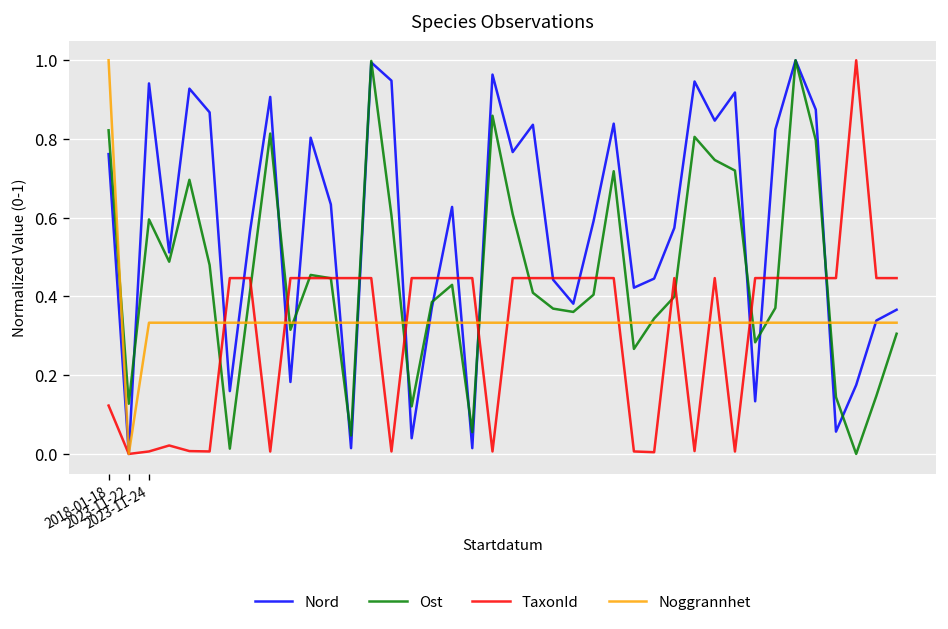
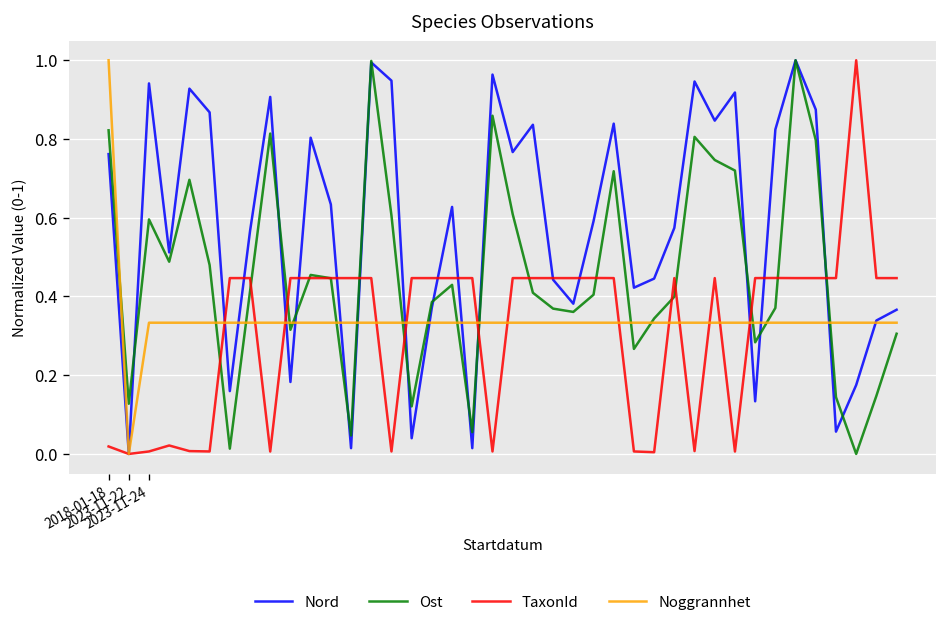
  {
    "Nord": {
      "2018-01-18": 0.76
    },
    "Ost": {
      "2018-01-18": 0.82,
      "2023-11-22": 0.13
    },
    "TaxonId": {
-     "2018-01-18": 0.12
+     "2018-01-18": 0.02
    },
    "Noggrannhet": {
      "2018-01-18": 1.00
    }
  }
